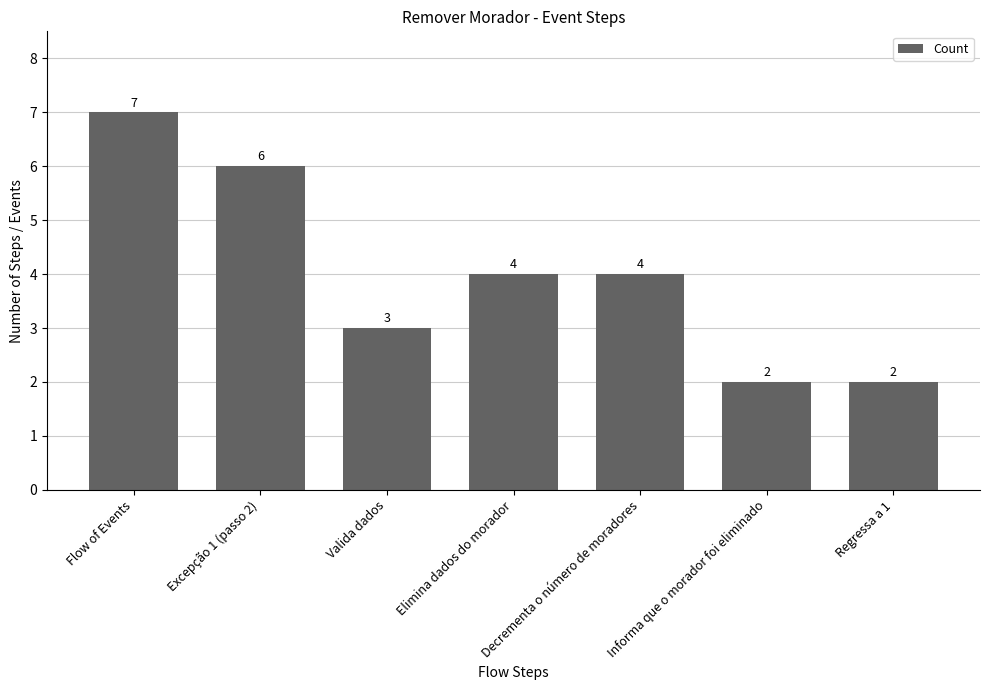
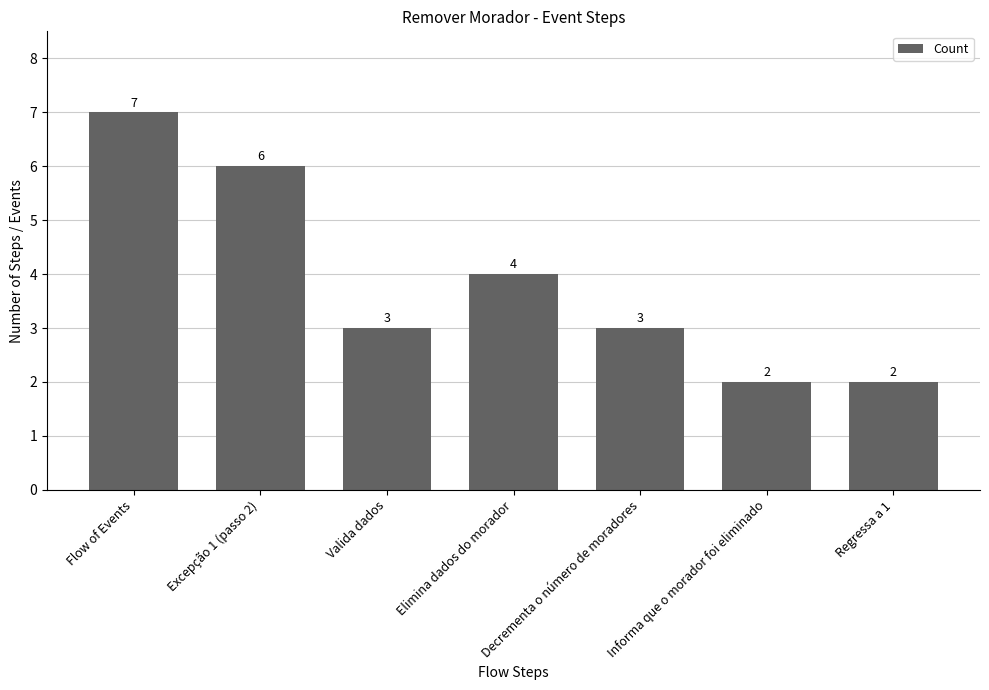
  {
    "Flow of Events": 7,
    "Excepção 1 (passo 2)": 6,
    "Valida dados": 3,
    "Elimina dados do morador": 4,
-   "Decrementa o número de moradores": 4,
+   "Decrementa o número de moradores": 3,
    "Informa que o morador foi eliminado": 2,
    "Regressa a 1": 2
  }
